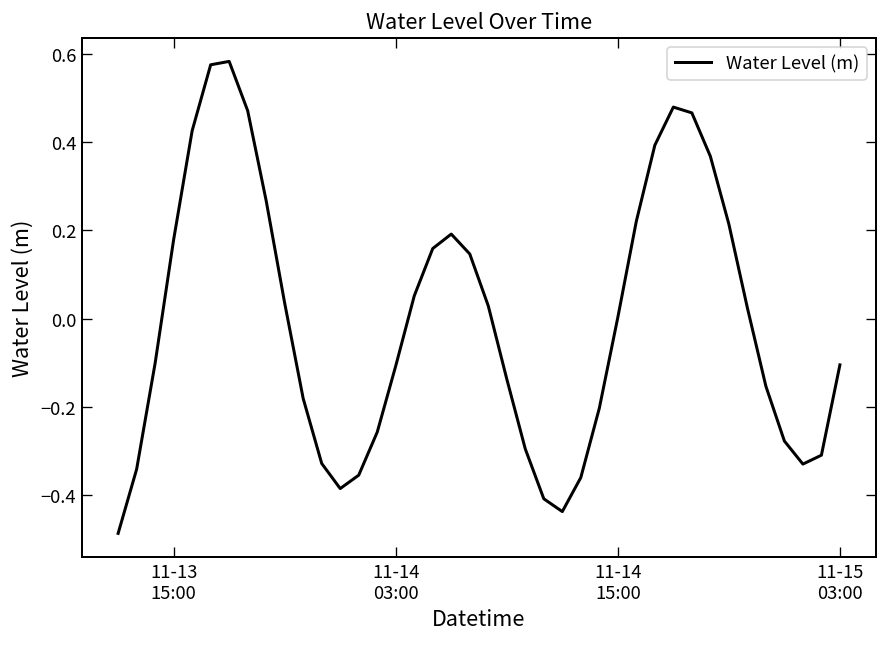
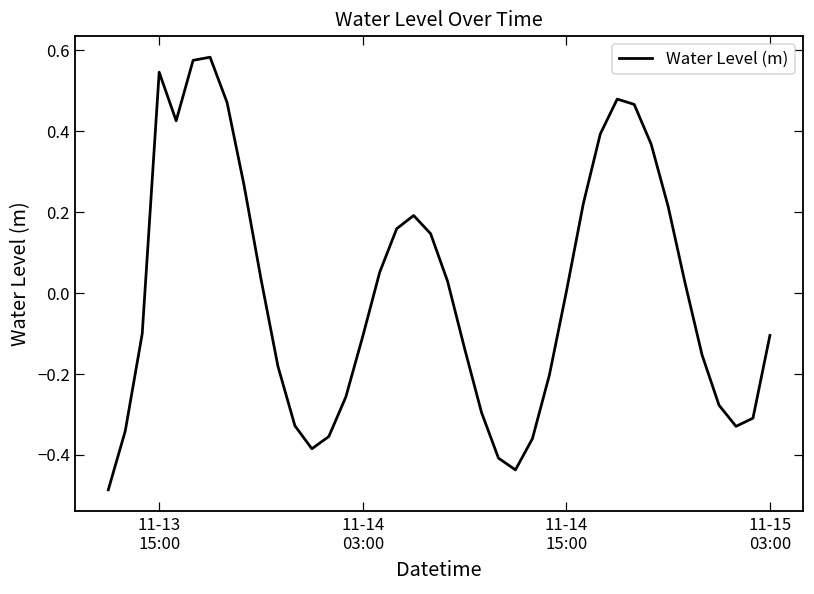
  {
-   "11-13 15:00": 0.18,
+   "11-13 15:00": 0.55,
    "11-14 03:00": -0.11,
    "11-14 15:00": 0.00,
    "11-15 03:00": -0.10
  }
